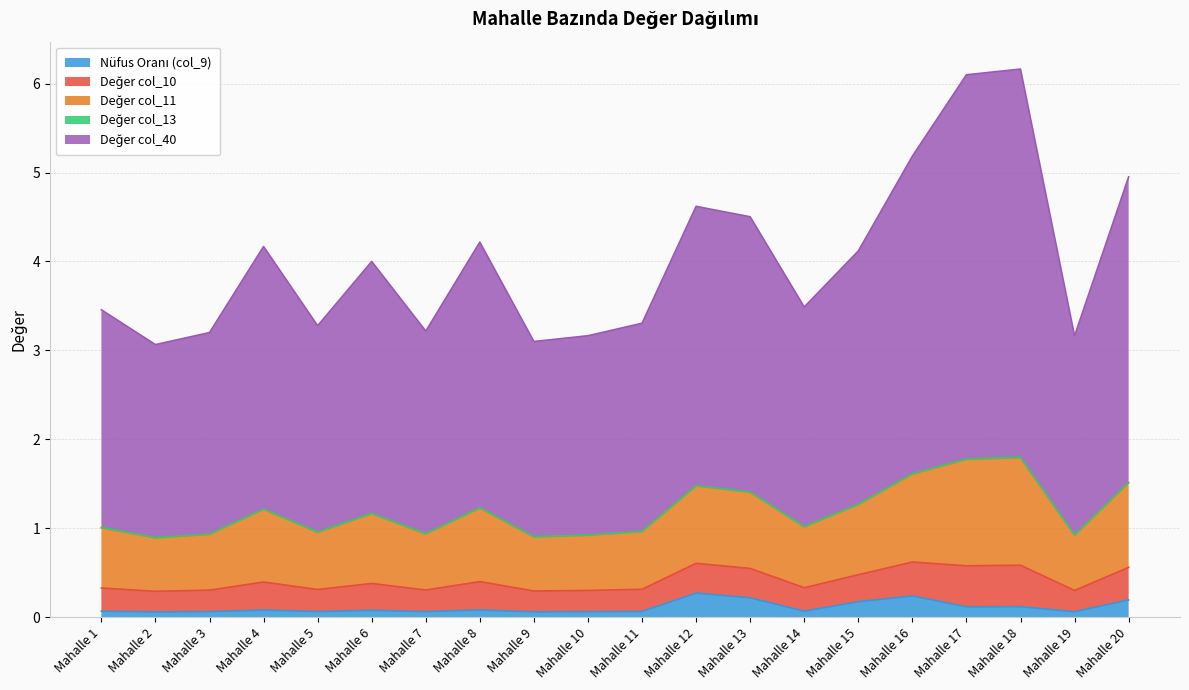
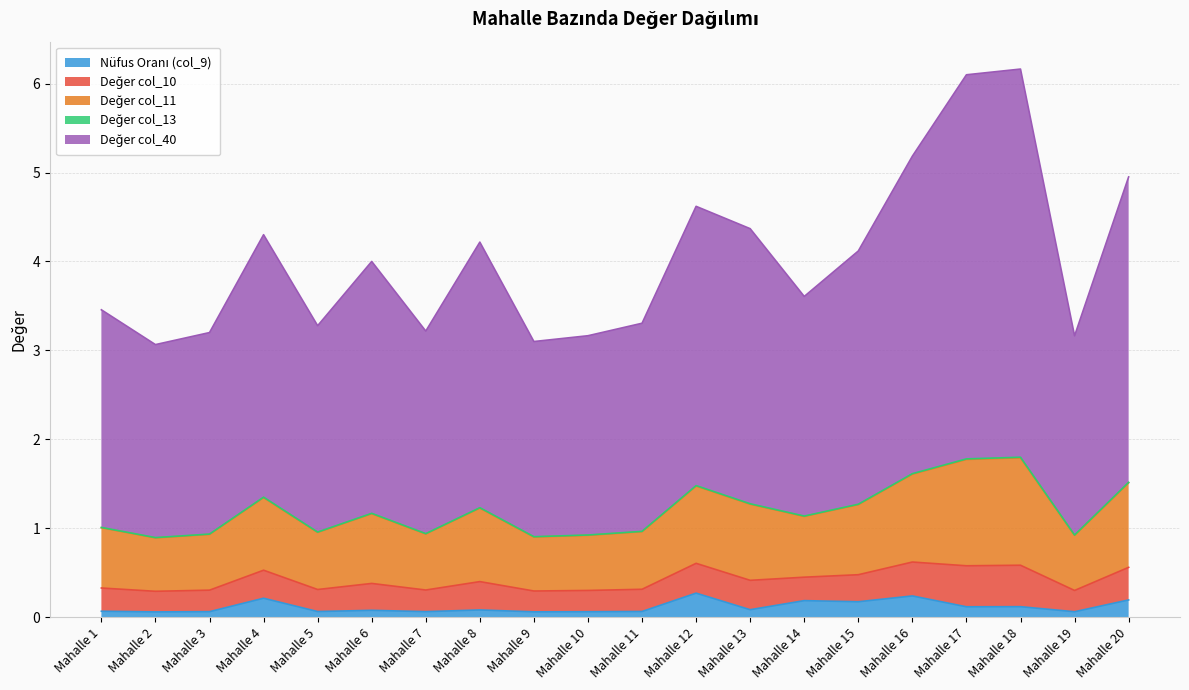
  {
    "Nüfus Oranı (col_9)": {
      "Mahalle 1": 0.1,
      "Mahalle 2": 0.1,
      "Mahalle 3": 0.1,
-     "Mahalle 4": 0.1,
+     "Mahalle 4": 0.2,
      "Mahalle 5": 0.1,
      "Mahalle 6": 0.1,
      "Mahalle 7": 0.1,
      "Mahalle 8": 0.1,
      "Mahalle 9": 0.1,
      "Mahalle 10": 0.1,
      "Mahalle 11": 0.1,
      "Mahalle 12": 0.3,
-     "Mahalle 13": 0.2,
-     "Mahalle 14": 0.1,
+     "Mahalle 13": 0.1,
+     "Mahalle 14": 0.2,
      "Mahalle 15": 0.2,
      "Mahalle 16": 0.2,
      "Mahalle 17": 0.1,
      "Mahalle 18": 0.1,
      "Mahalle 19": 0.1,
      "Mahalle 20": 0.2
    },
    "Değer col_40": {
      "Mahalle 1": 2.4,
      "Mahalle 2": 2.2,
      "Mahalle 3": 2.3,
      "Mahalle 4": 3.0,
      "Mahalle 5": 2.3,
      "Mahalle 6": 2.8,
      "Mahalle 7": 2.3,
      "Mahalle 8": 3.0,
      "Mahalle 9": 2.2,
      "Mahalle 10": 2.2,
      "Mahalle 11": 2.3,
      "Mahalle 12": 3.1,
      "Mahalle 13": 3.1,
      "Mahalle 14": 2.5,
      "Mahalle 15": 2.8,
      "Mahalle 16": 3.6,
      "Mahalle 17": 4.3,
      "Mahalle 18": 4.4,
      "Mahalle 19": 2.2,
      "Mahalle 20": 3.4
    }
  }
